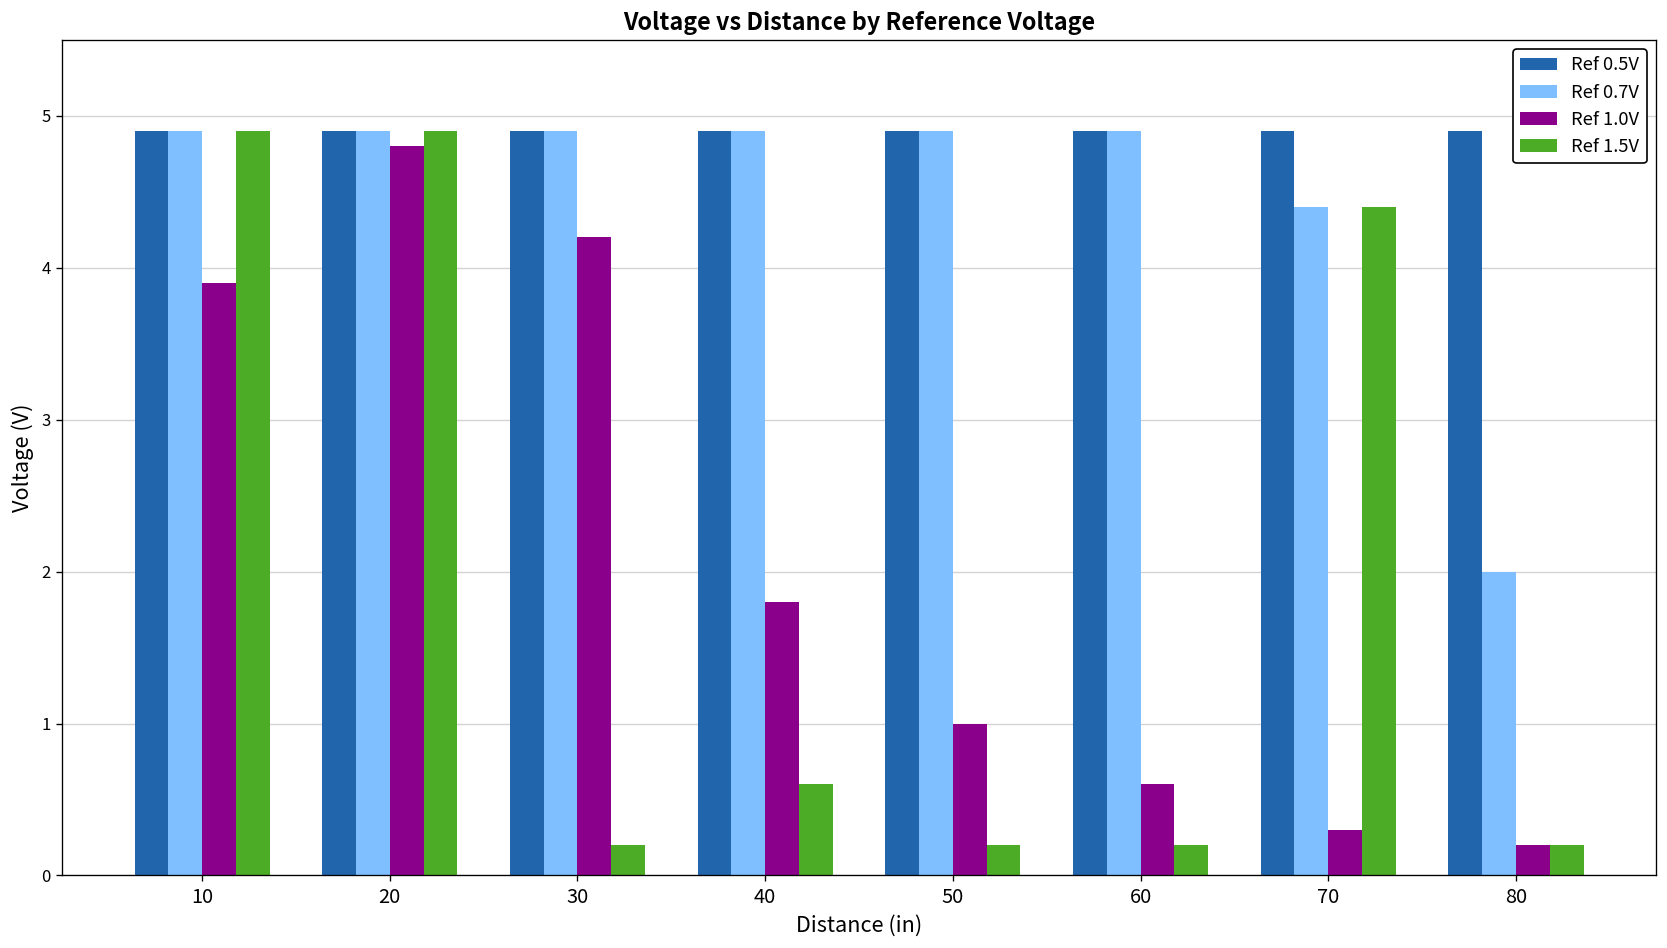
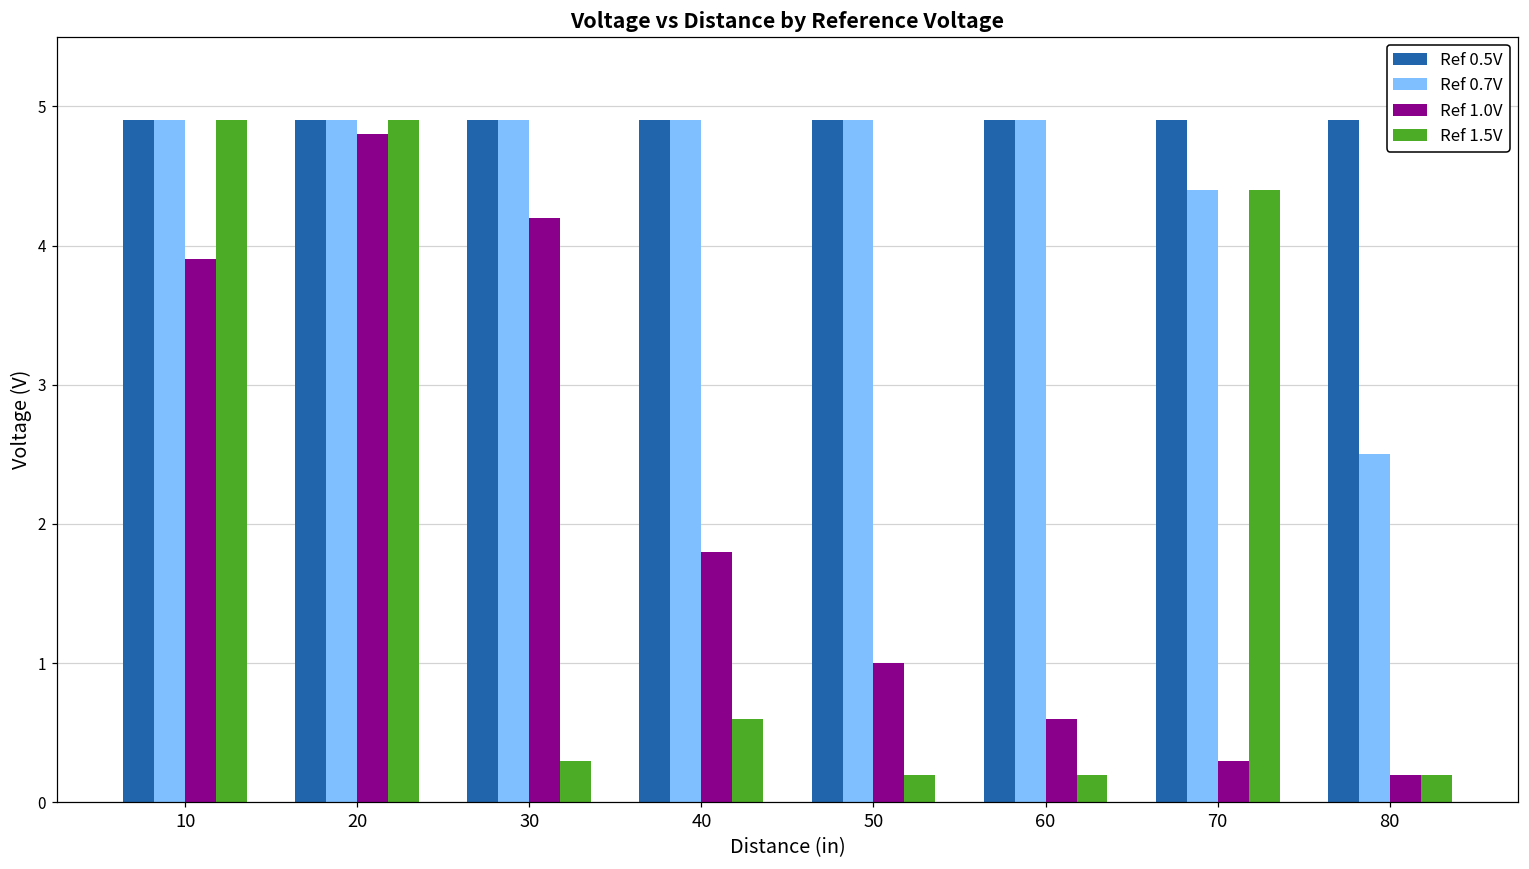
  {
    "Ref 0.5V": {
      "10": 4.9,
      "20": 4.9,
      "30": 4.9,
      "40": 4.9,
      "50": 4.9,
      "60": 4.9,
      "70": 4.9,
      "80": 4.9
    },
    "Ref 0.7V": {
      "10": 4.9,
      "20": 4.9,
      "30": 4.9,
      "40": 4.9,
      "50": 4.9,
      "60": 4.9,
      "70": 4.4,
-     "80": 2.0
+     "80": 2.5
    },
    "Ref 1.0V": {
      "10": 3.9,
      "20": 4.8,
      "30": 4.2,
      "40": 1.8,
      "50": 1.0,
      "60": 0.6,
      "70": 0.3,
      "80": 0.2
    },
    "Ref 1.5V": {
      "10": 4.9,
      "20": 4.9,
-     "30": 0.2,
+     "30": 0.3,
      "40": 0.6,
      "50": 0.2,
      "60": 0.2,
      "70": 4.4,
      "80": 0.2
    }
  }
